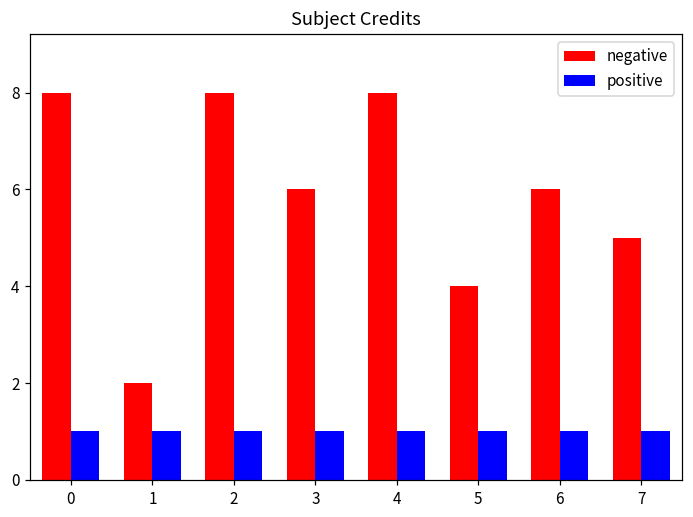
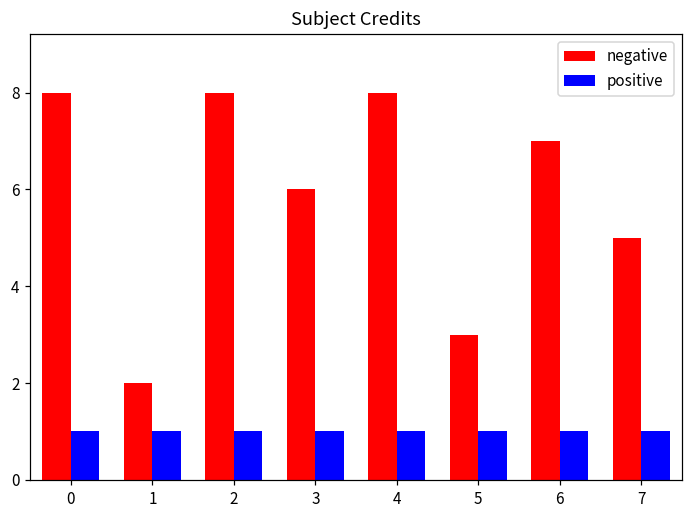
  {
    "negative": {
      "0": 8,
      "1": 2,
      "2": 8,
      "3": 6,
      "4": 8,
-     "5": 4,
-     "6": 6,
+     "5": 3,
+     "6": 7,
      "7": 5
    },
    "positive": {
      "0": 1,
      "1": 1,
      "2": 1,
      "3": 1,
      "4": 1,
      "5": 1,
      "6": 1,
      "7": 1
    }
  }
